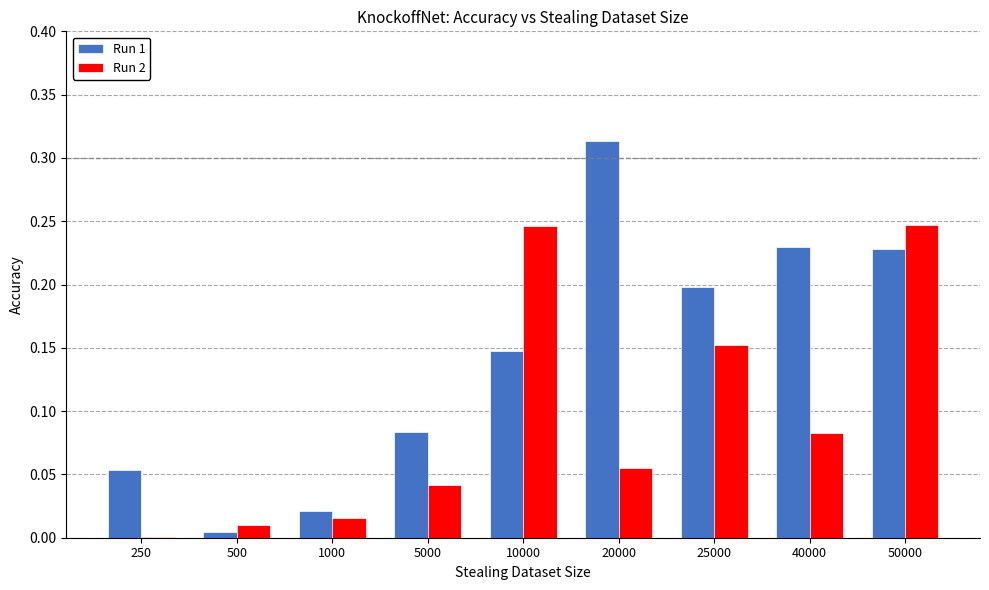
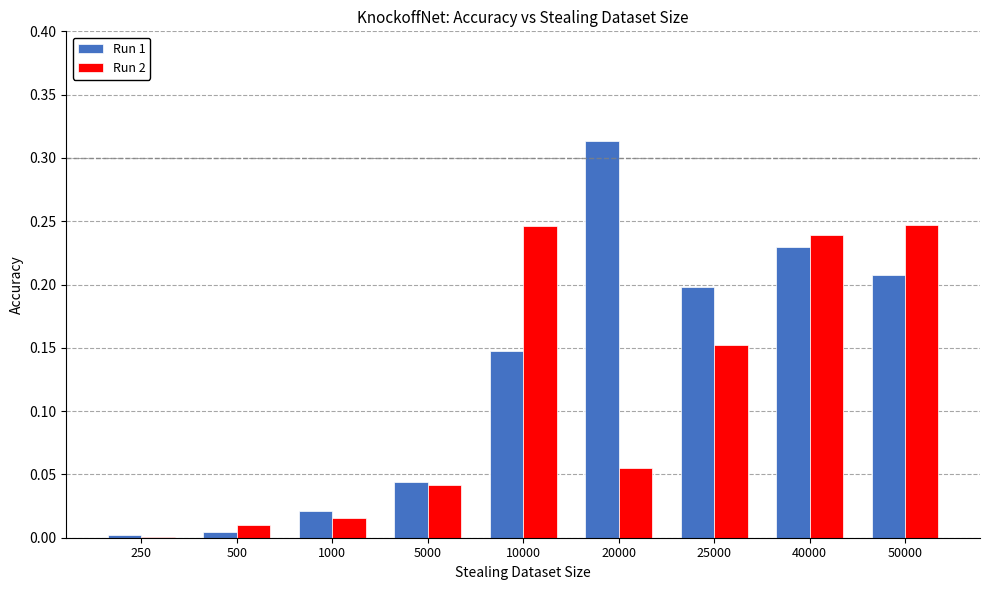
  {
    "Run 1": {
-     "250": 0.053,
+     "250": 0.002,
      "500": 0.005,
      "1000": 0.021,
-     "5000": 0.084,
+     "5000": 0.044,
      "10000": 0.147,
      "20000": 0.313,
      "25000": 0.198,
      "40000": 0.230,
-     "50000": 0.228
+     "50000": 0.207
    },
    "Run 2": {
      "500": 0.010,
      "1000": 0.016,
      "5000": 0.042,
      "10000": 0.246,
      "20000": 0.055,
      "25000": 0.153,
-     "40000": 0.083,
+     "40000": 0.239,
      "50000": 0.247
    }
  }
